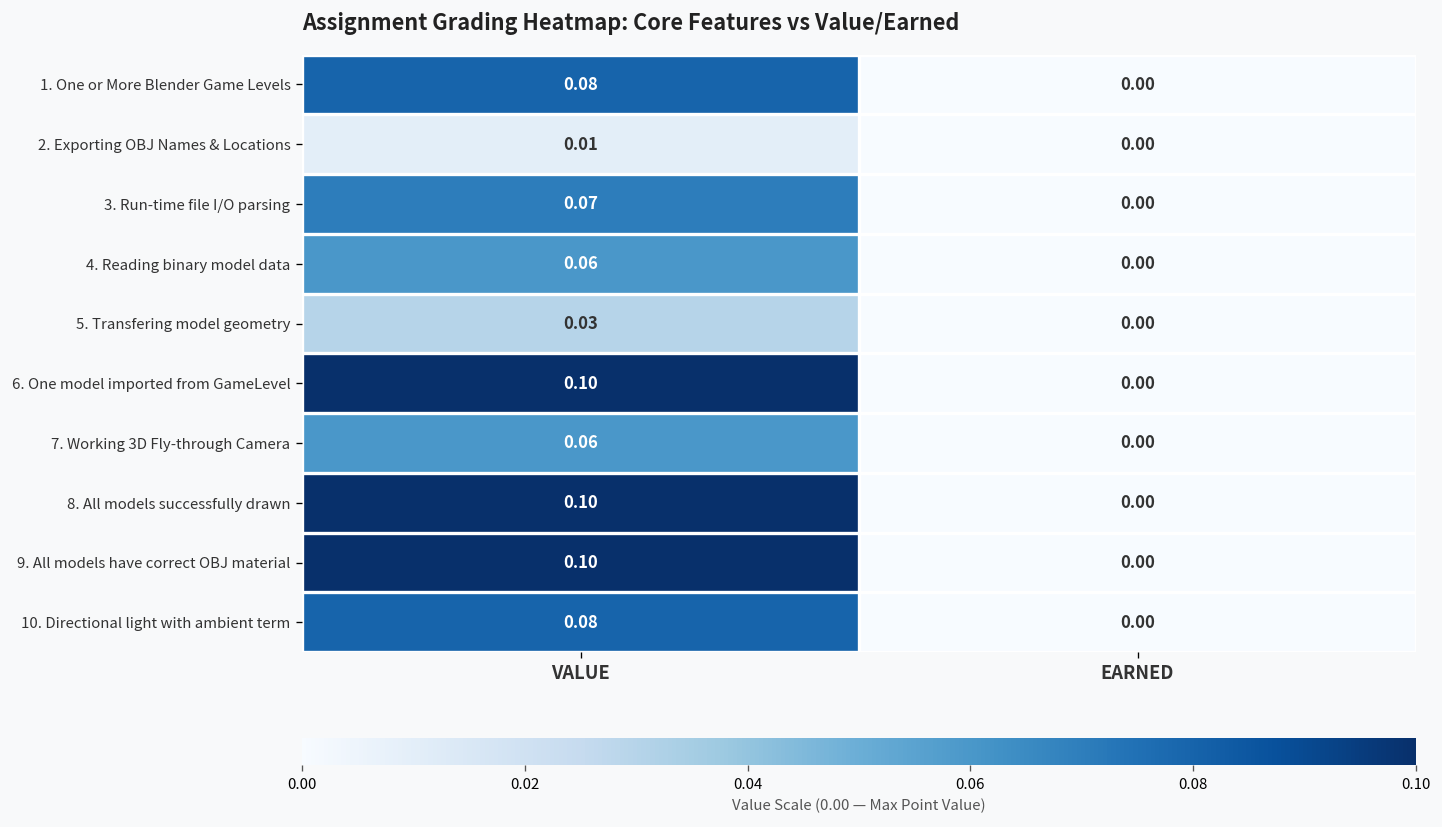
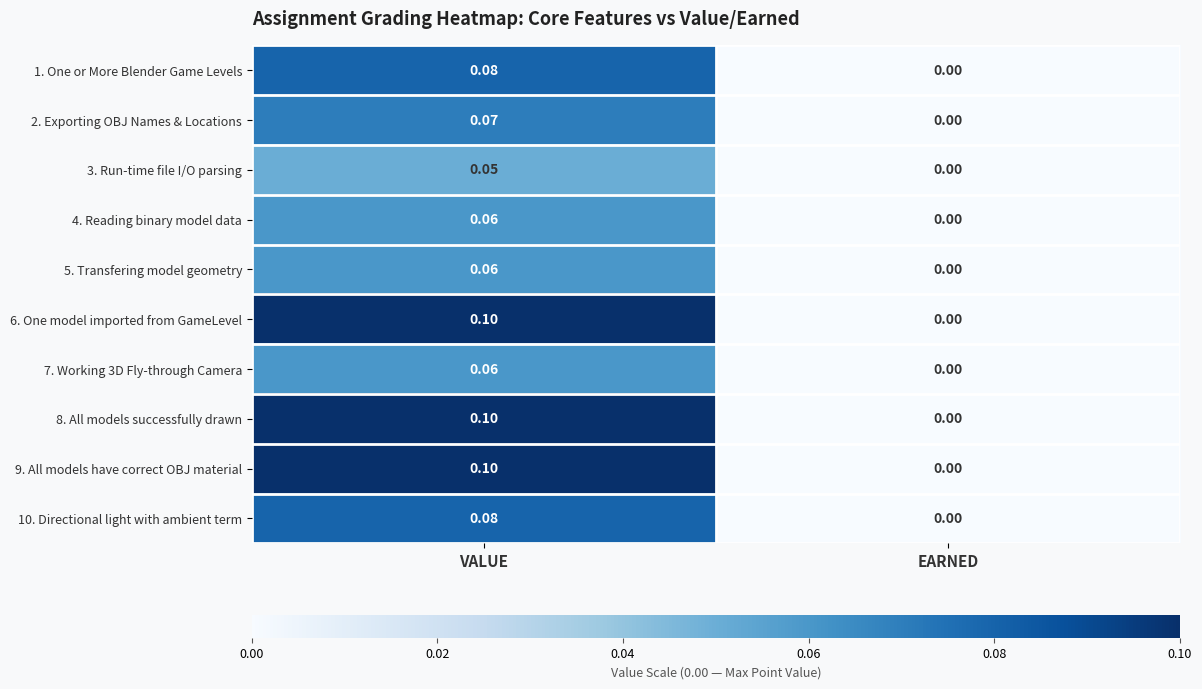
  {
    "1. One or More Blender Game Levels": {
      "VALUE": 0.08,
      "EARNED": 0.00
    },
    "2. Exporting OBJ Names & Locations": {
-     "VALUE": 0.01,
+     "VALUE": 0.07,
      "EARNED": 0.00
    },
    "3. Run-time file I/O parsing": {
-     "VALUE": 0.07,
+     "VALUE": 0.05,
      "EARNED": 0.00
    },
    "4. Reading binary model data": {
      "VALUE": 0.06,
      "EARNED": 0.00
    },
    "5. Transfering model geometry": {
-     "VALUE": 0.03,
+     "VALUE": 0.06,
      "EARNED": 0.00
    },
    "6. One model imported from GameLevel": {
      "VALUE": 0.10,
      "EARNED": 0.00
    },
    "7. Working 3D Fly-through Camera": {
      "VALUE": 0.06,
      "EARNED": 0.00
    },
    "8. All models successfully drawn": {
      "VALUE": 0.10,
      "EARNED": 0.00
    },
    "9. All models have correct OBJ material": {
      "VALUE": 0.10,
      "EARNED": 0.00
    },
    "10. Directional light with ambient term": {
      "VALUE": 0.08,
      "EARNED": 0.00
    }
  }
